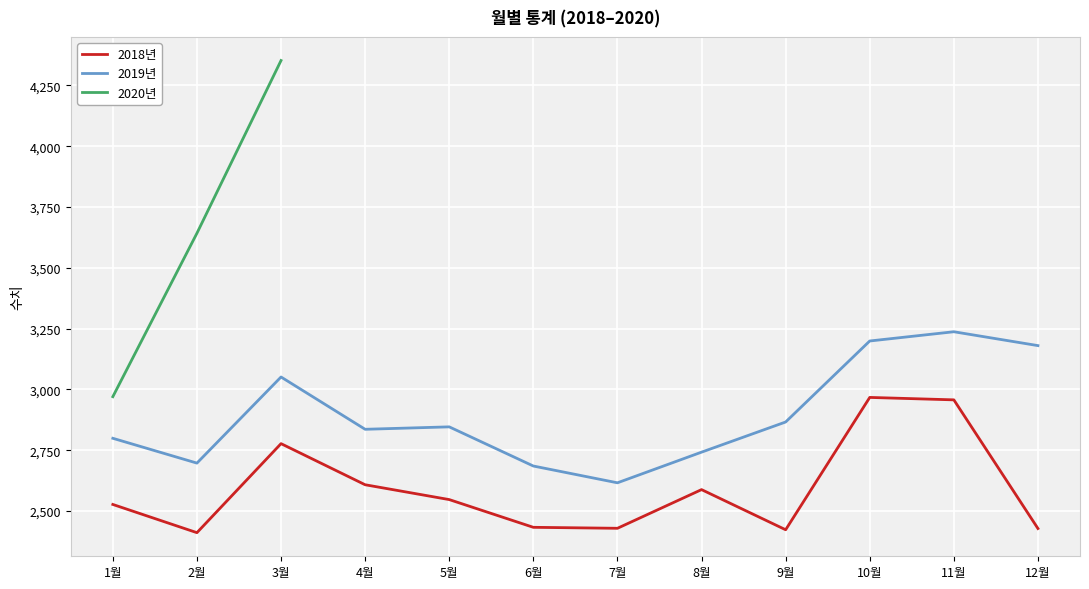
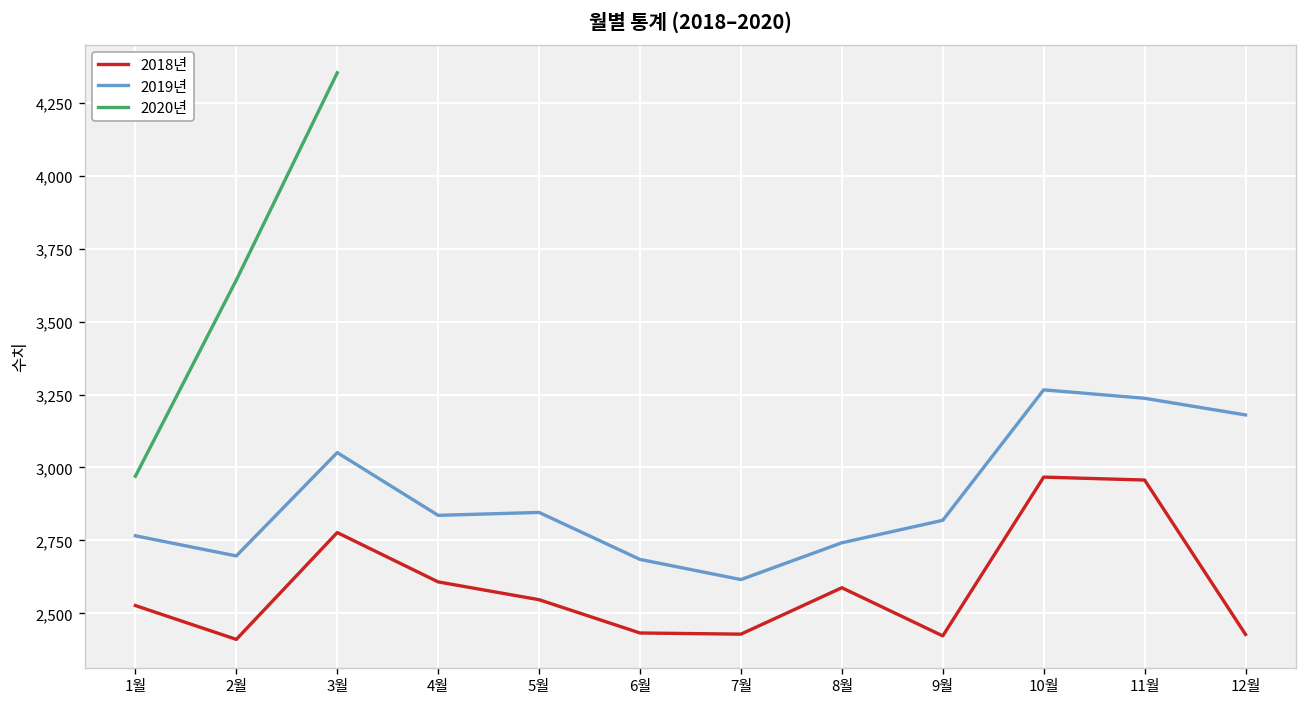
  {
    "2018년": {
      "1월": "2,530",
      "2월": "2,410",
      "3월": "2,780",
      "4월": "2,610",
      "5월": "2,550",
      "6월": "2,430",
      "7월": "2,430",
      "8월": "2,590",
      "9월": "2,420",
      "10월": "2,970",
      "11월": "2,960",
      "12월": "2,430"
    },
    "2019년": {
-     "1월": "2,800",
+     "1월": "2,770",
      "2월": "2,700",
      "3월": "3,050",
      "4월": "2,840",
      "5월": "2,850",
      "6월": "2,690",
      "7월": "2,620",
      "8월": "2,740",
-     "9월": "2,870",
-     "10월": "3,200",
+     "9월": "2,820",
+     "10월": "3,270",
      "11월": "3,240",
      "12월": "3,180"
    },
    "2020년": {
      "1월": "2,970",
      "2월": "3,640",
      "3월": "4,350"
    }
  }
